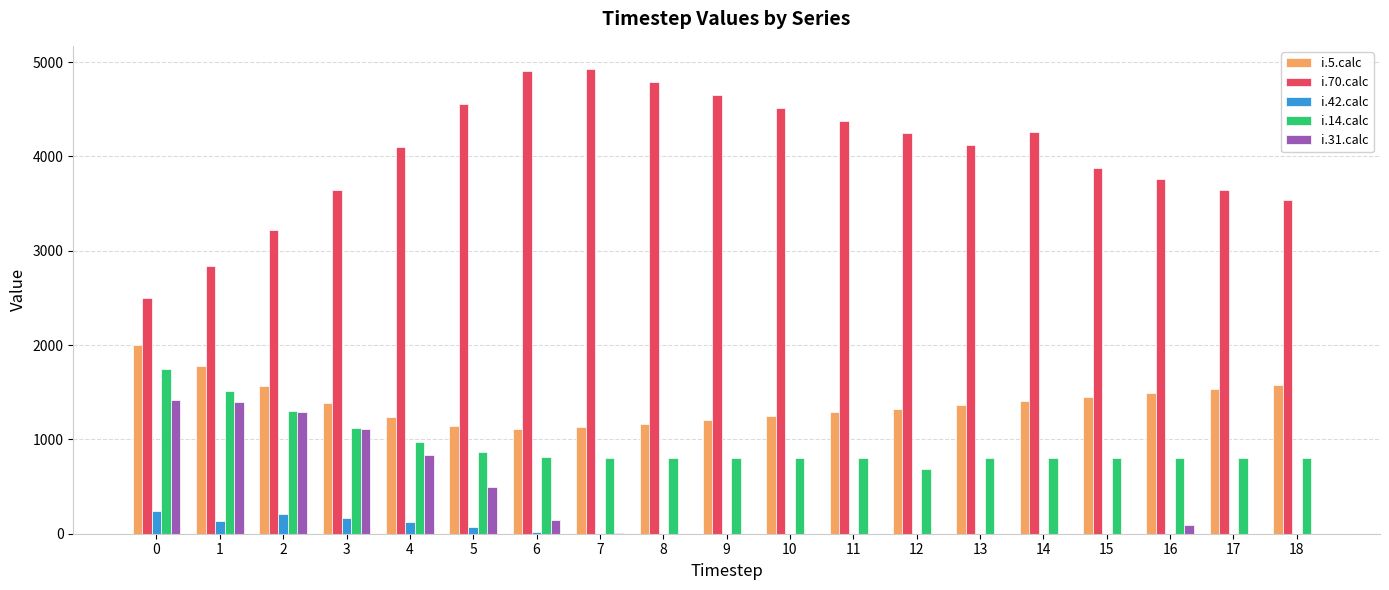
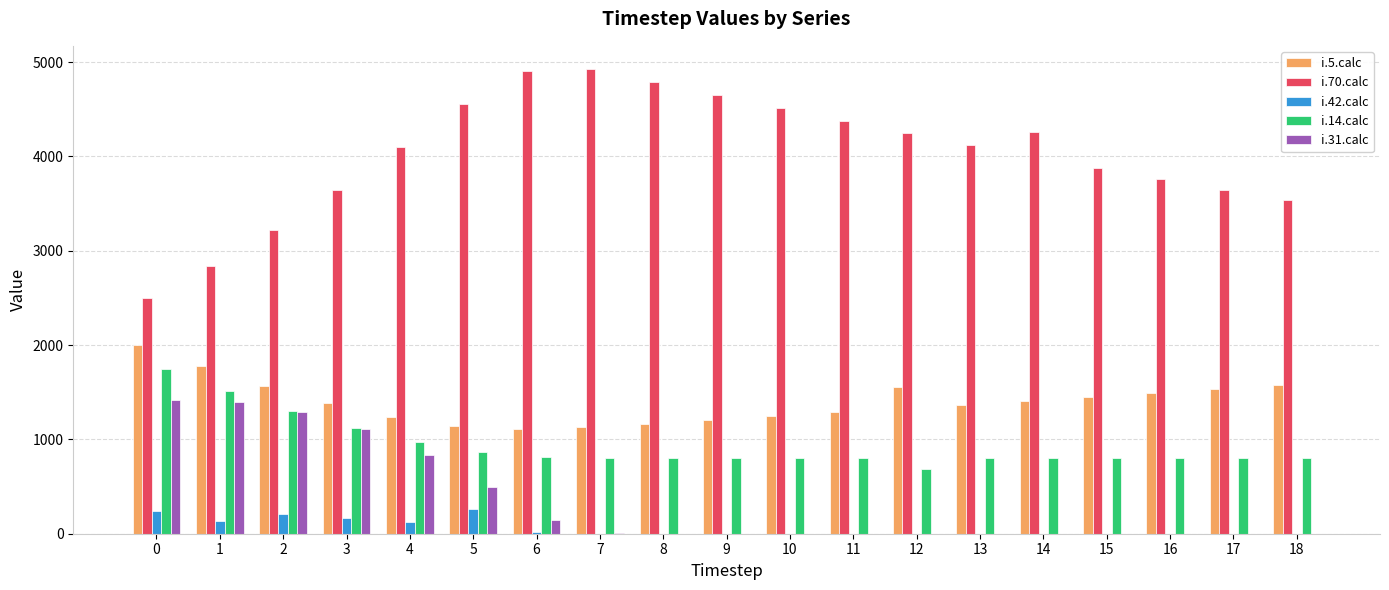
  {
    "i.5.calc": {
      "0": 2000,
      "1": 1800,
      "2": 1600,
      "3": 1400,
      "4": 1200,
      "5": 1100,
      "6": 1100,
      "7": 1100,
      "8": 1200,
      "9": 1200,
      "10": 1200,
      "11": 1300,
-     "12": 1300,
+     "12": 1600,
      "13": 1400,
      "14": 1400,
      "15": 1500,
      "16": 1500,
      "17": 1500,
      "18": 1600
    },
    "i.70.calc": {
      "0": 2500,
      "1": 2800,
      "2": 3200,
      "3": 3600,
      "4": 4100,
      "5": 4600,
      "6": 4900,
      "7": 4900,
      "8": 4800,
      "9": 4600,
      "10": 4500,
      "11": 4400,
      "12": 4200,
      "13": 4100,
      "14": 4300,
      "15": 3900,
      "16": 3800,
      "17": 3600,
      "18": 3500
    },
    "i.42.calc": {
      "0": 200,
      "1": 100,
      "2": 200,
      "3": 200,
      "4": 100,
-     "5": 100,
+     "5": 300,
      "8": 0,
      "9": 0,
      "10": 0,
      "11": 0,
      "12": 0,
      "13": 0,
      "14": 0,
      "15": 0,
      "16": 0,
      "17": 0,
      "18": 0
    },
    "i.14.calc": {
      "0": 1800,
      "1": 1500,
      "2": 1300,
      "3": 1100,
      "4": 1000,
      "5": 900,
      "6": 800,
      "7": 800,
      "8": 800,
      "9": 800,
      "10": 800,
      "11": 800,
      "12": 700,
      "13": 800,
      "14": 800,
      "15": 800,
      "16": 800,
      "17": 800,
      "18": 800
    },
    "i.31.calc": {
      "0": 1400,
      "1": 1400,
      "2": 1300,
      "3": 1100,
      "4": 800,
      "5": 500,
      "6": 100,
      "8": 0,
      "9": 0,
      "10": 0,
      "11": 0,
      "12": 0,
      "13": 0,
      "14": 0,
      "15": 0,
-     "16": 100,
+     "16": 0,
      "17": 0,
      "18": 0
    }
  }
